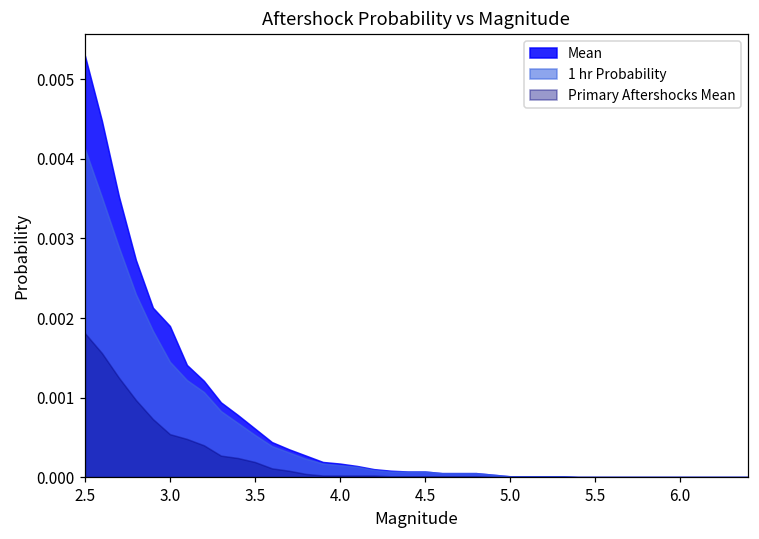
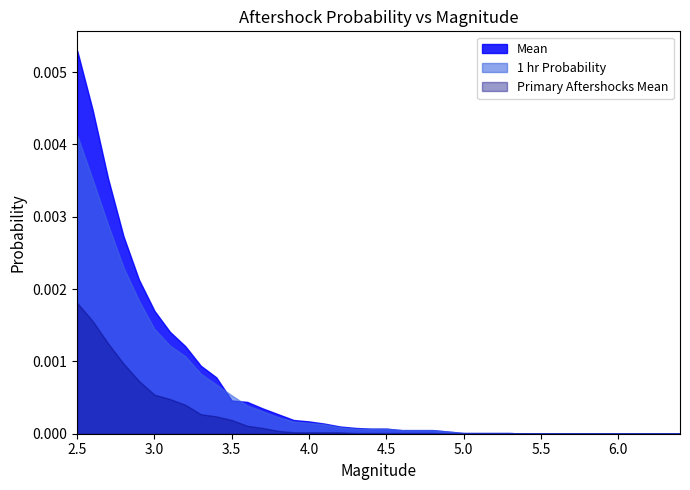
  {
    "Mean": {
      "2.5": 0.0053,
-     "3.0": 0.0019,
-     "3.5": 0.0006
+     "3.0": 0.0017,
+     "3.5": 0.0005
    }
  }
